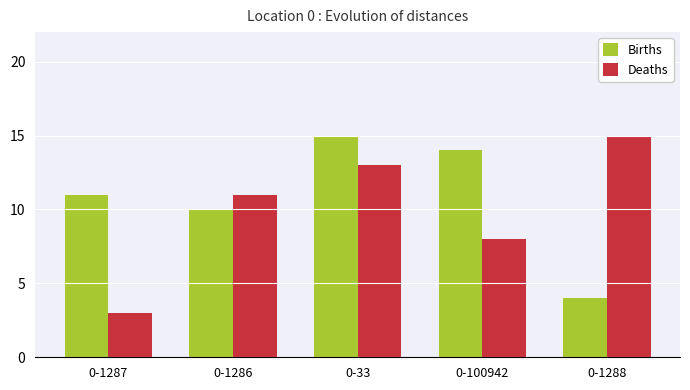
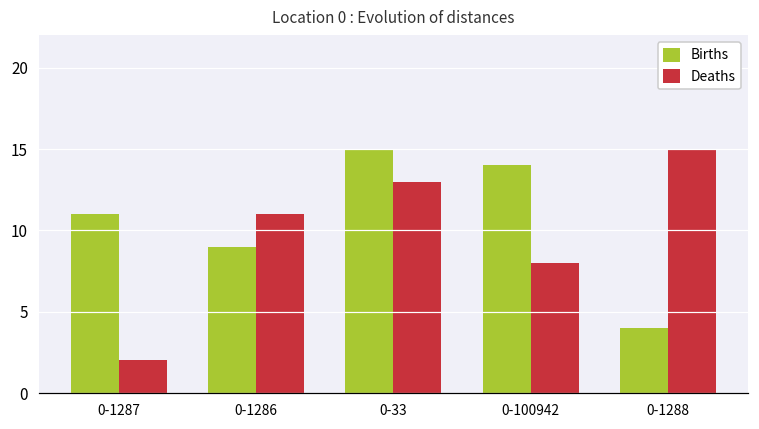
  {
    "Births": {
      "0-1287": 11,
-     "0-1286": 10,
+     "0-1286": 9,
      "0-33": 15,
      "0-100942": 14,
      "0-1288": 4
    },
    "Deaths": {
-     "0-1287": 3,
+     "0-1287": 2,
      "0-1286": 11,
      "0-33": 13,
      "0-100942": 8,
      "0-1288": 15
    }
  }
